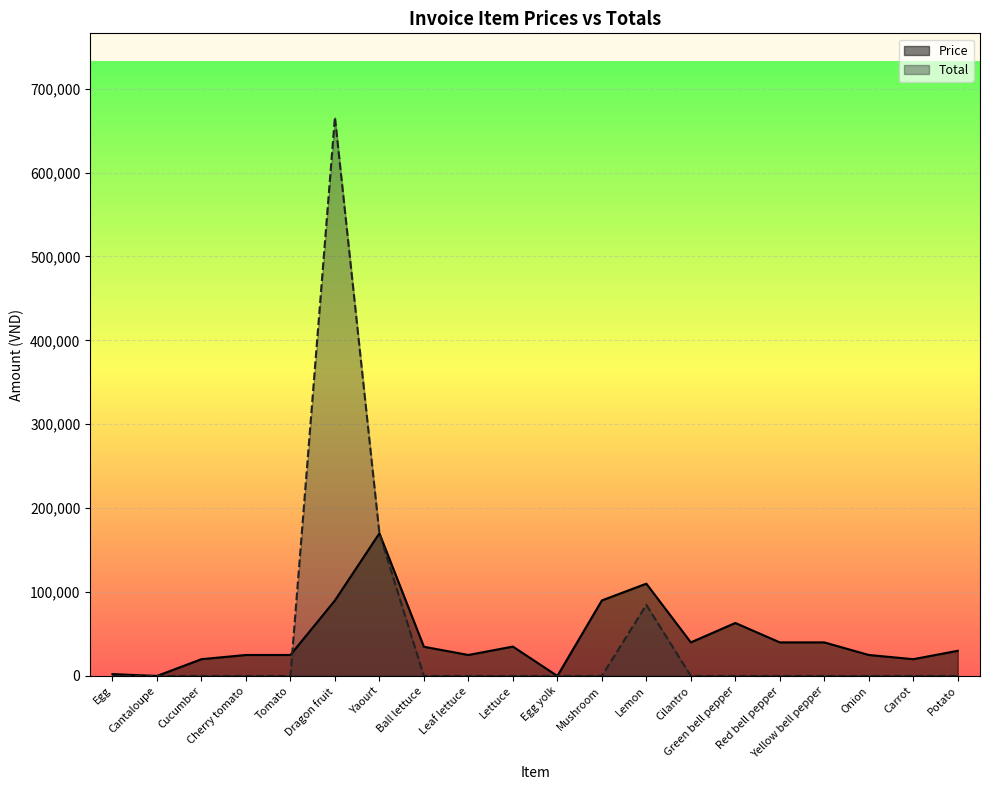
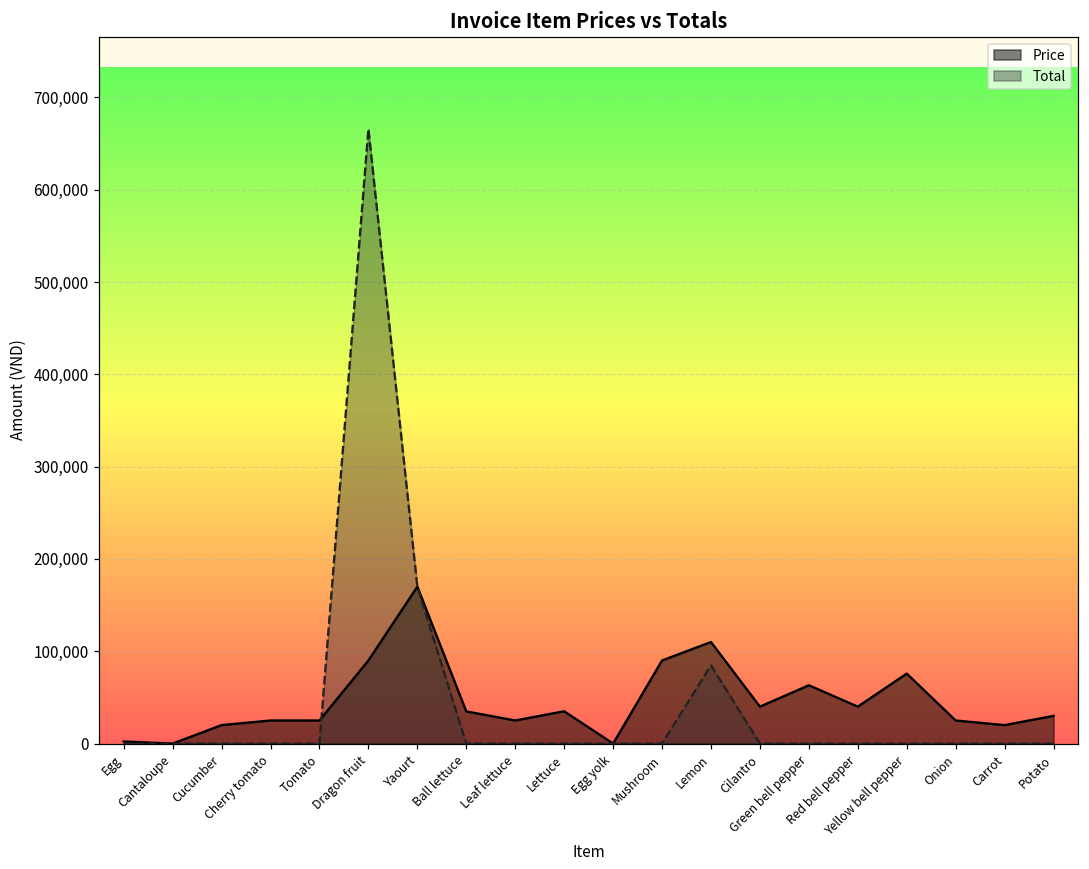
  {
    "Price": {
      "Cucumber": "20,000",
      "Cherry tomato": "30,000",
      "Tomato": "30,000",
      "Dragon fruit": "90,000",
      "Ball lettuce": "30,000",
      "Leaf lettuce": "30,000",
      "Lettuce": "40,000",
      "Mushroom": "90,000",
      "Lemon": "110,000",
      "Cilantro": "40,000",
      "Green bell pepper": "60,000",
      "Red bell pepper": "40,000",
-     "Yellow bell pepper": "40,000",
+     "Yellow bell pepper": "80,000",
      "Onion": "30,000",
      "Carrot": "20,000",
      "Potato": "30,000"
    },
    "Total": {
      "Cucumber": "0",
      "Cherry tomato": "0",
      "Tomato": "0",
      "Dragon fruit": "670,000",
      "Ball lettuce": "0",
      "Leaf lettuce": "0",
      "Lettuce": "0",
      "Mushroom": "0",
      "Lemon": "80,000",
      "Cilantro": "0",
      "Green bell pepper": "0",
      "Red bell pepper": "0",
      "Yellow bell pepper": "0",
      "Onion": "0",
      "Carrot": "0",
      "Potato": "0"
    }
  }
